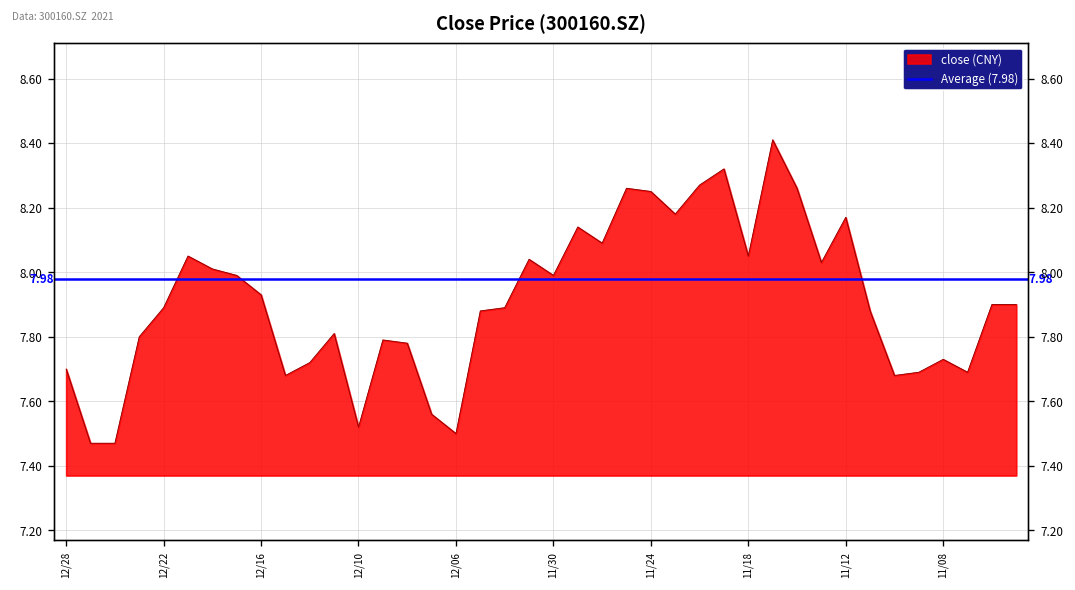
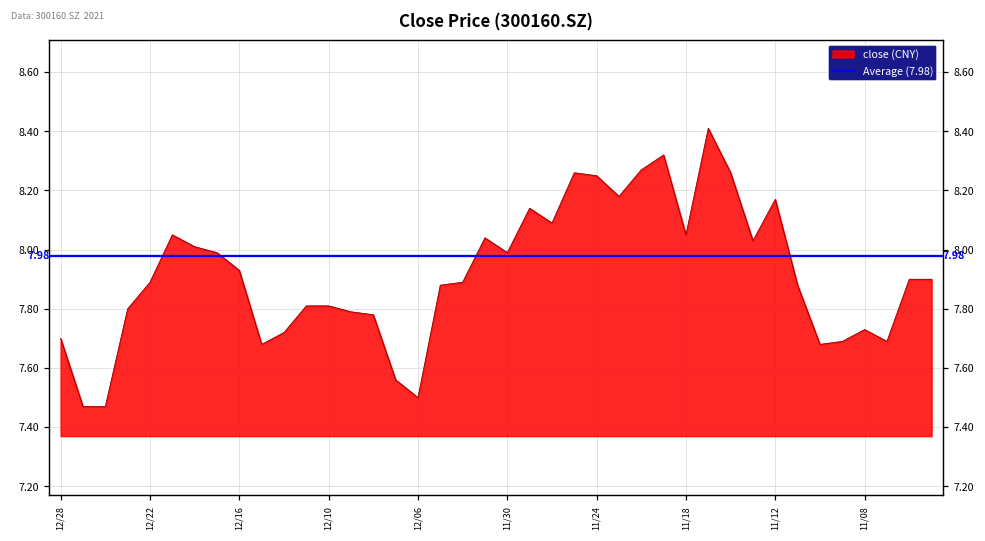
  {
    "12/28": 7.70,
    "12/22": 7.89,
    "12/16": 7.93,
-   "12/10": 7.52,
+   "12/10": 7.81,
    "12/06": 7.50,
    "11/30": 7.99,
    "11/24": 8.25,
    "11/18": 8.05,
    "11/12": 8.17,
    "11/08": 7.73
  }
